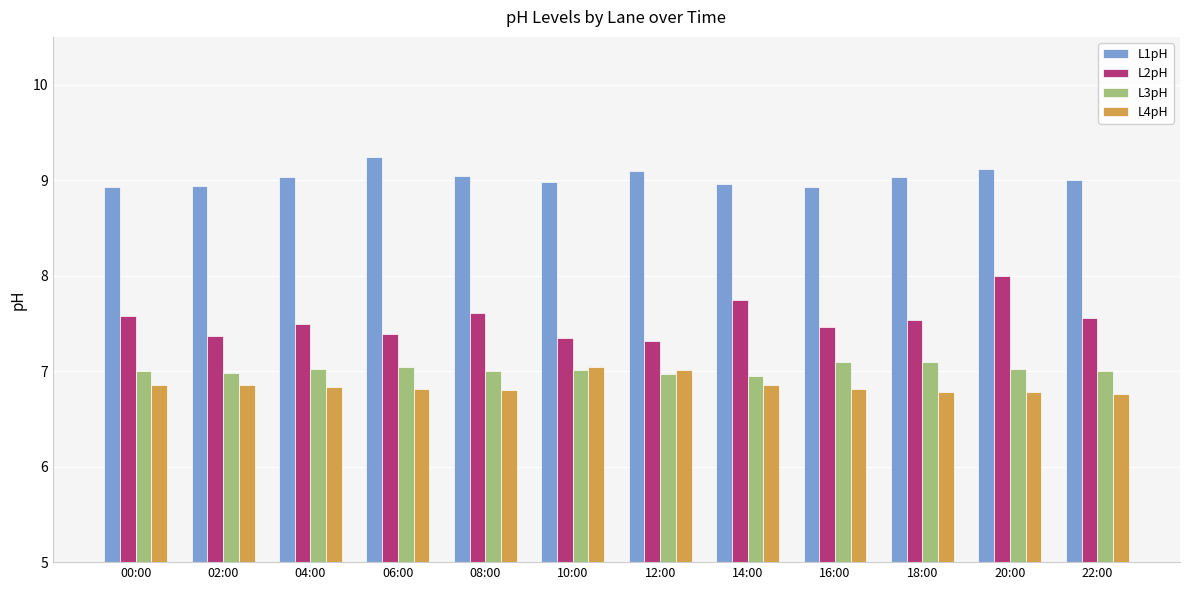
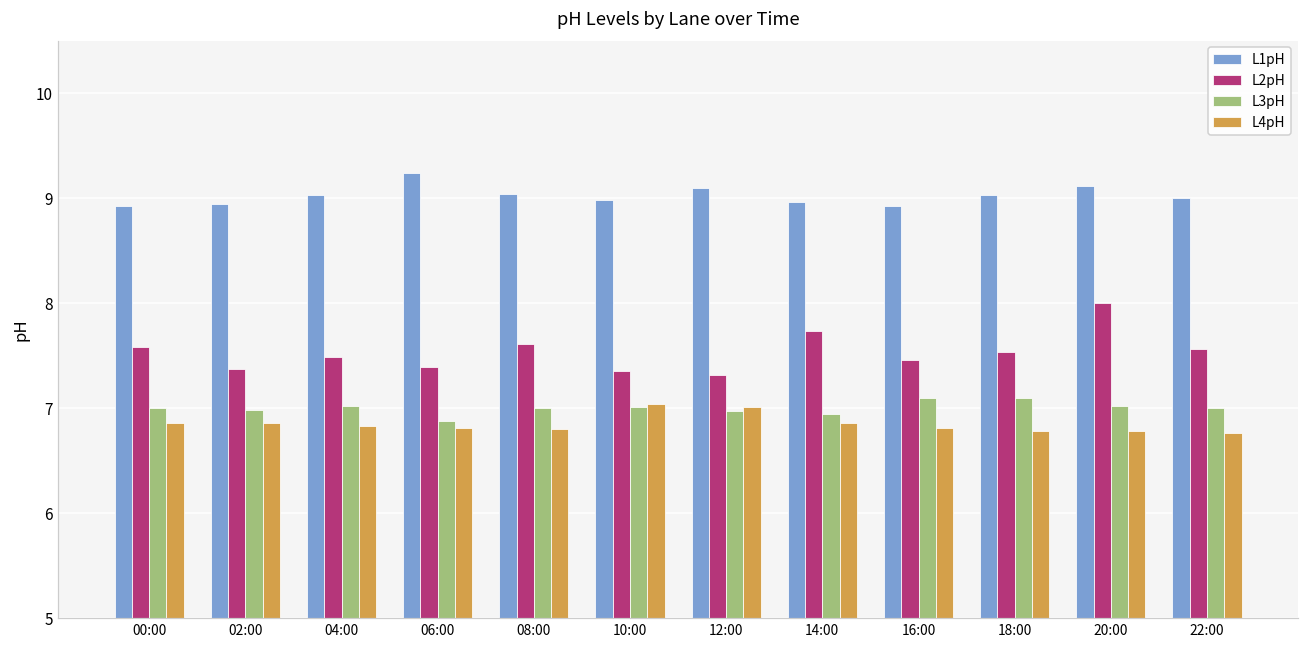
  {
    "L1pH": {
      "00:00": 8.9,
      "02:00": 8.9,
      "04:00": 9.0,
      "06:00": 9.2,
      "08:00": 9.0,
      "10:00": 9.0,
      "12:00": 9.1,
      "14:00": 9.0,
      "16:00": 8.9,
      "18:00": 9.0,
      "20:00": 9.1,
      "22:00": 9.0
    },
    "L2pH": {
      "00:00": 7.6,
      "02:00": 7.4,
      "04:00": 7.5,
      "06:00": 7.4,
      "08:00": 7.6,
      "10:00": 7.4,
      "12:00": 7.3,
      "14:00": 7.7,
      "16:00": 7.5,
      "18:00": 7.5,
      "20:00": 8.0,
      "22:00": 7.6
    },
    "L3pH": {
      "00:00": 7.0,
      "02:00": 7.0,
      "04:00": 7.0,
-     "06:00": 7.0,
+     "06:00": 6.9,
      "08:00": 7.0,
      "10:00": 7.0,
      "12:00": 7.0,
      "14:00": 7.0,
      "16:00": 7.1,
      "18:00": 7.1,
      "20:00": 7.0,
      "22:00": 7.0
    },
    "L4pH": {
      "00:00": 6.9,
      "02:00": 6.9,
      "04:00": 6.8,
      "06:00": 6.8,
      "08:00": 6.8,
      "10:00": 7.0,
      "12:00": 7.0,
      "14:00": 6.9,
      "16:00": 6.8,
      "18:00": 6.8,
      "20:00": 6.8,
      "22:00": 6.8
    }
  }
